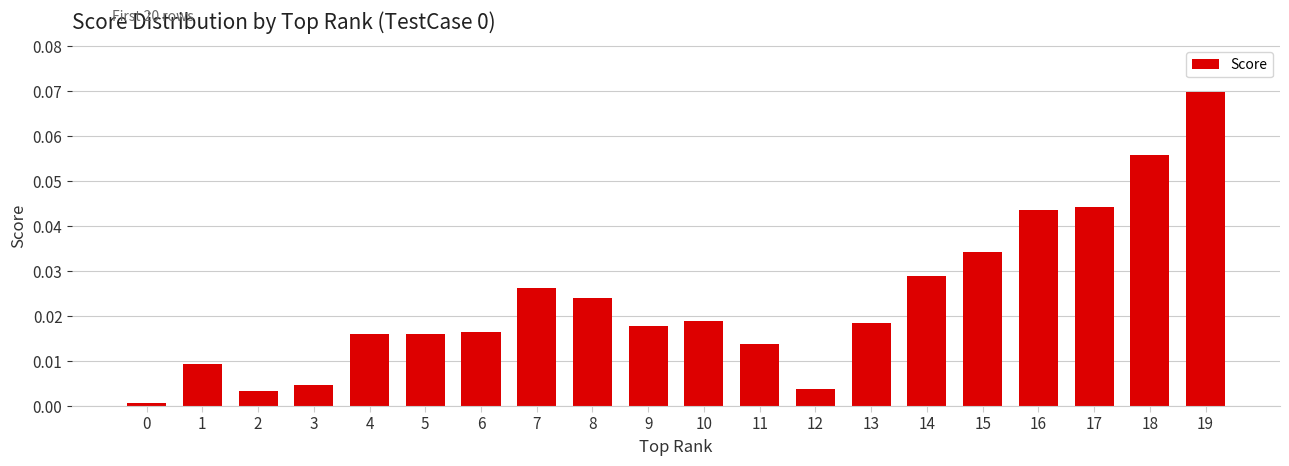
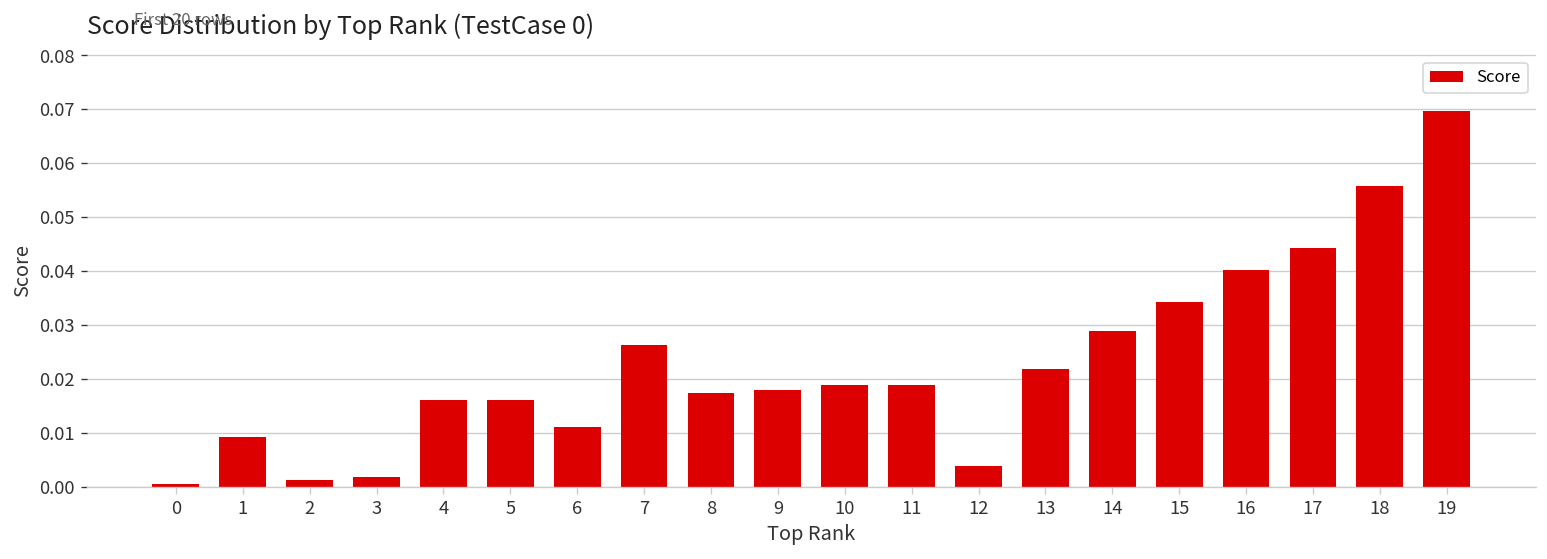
  {
    "0": 0.001,
    "1": 0.009,
-   "2": 0.003,
-   "3": 0.005,
+   "2": 0.001,
+   "3": 0.002,
    "4": 0.016,
    "5": 0.016,
-   "6": 0.017,
+   "6": 0.011,
    "7": 0.026,
-   "8": 0.024,
+   "8": 0.017,
    "9": 0.018,
    "10": 0.019,
-   "11": 0.014,
+   "11": 0.019,
    "12": 0.004,
-   "13": 0.018,
+   "13": 0.022,
    "14": 0.029,
    "15": 0.034,
-   "16": 0.044,
+   "16": 0.040,
    "17": 0.044,
    "18": 0.056,
    "19": 0.070
  }
